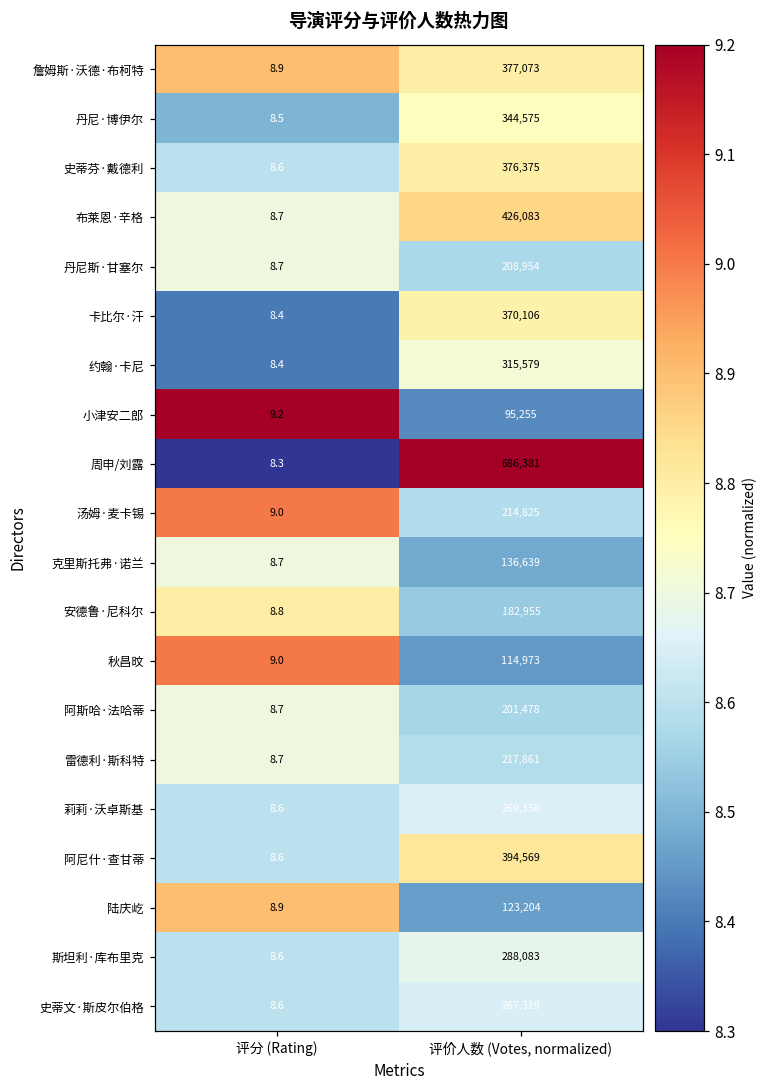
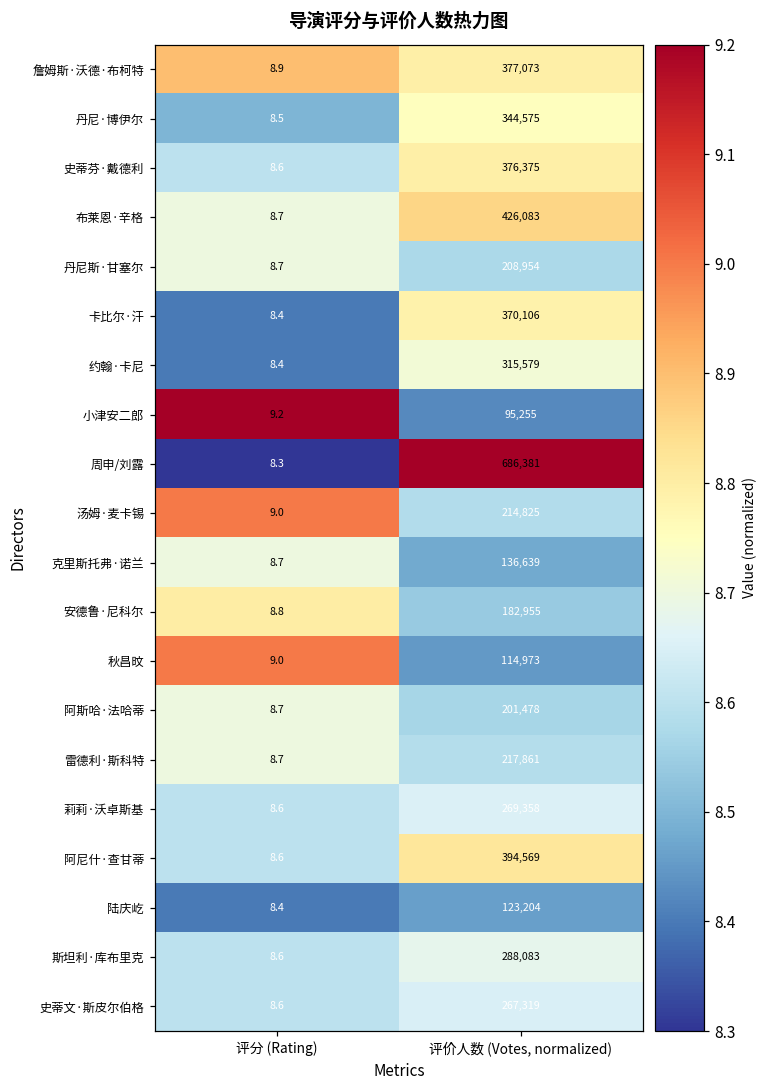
  {
    "詹姆斯·沃德·布柯特": {
      "评分 (Rating)": "8.9",
      "评价人数 (Votes, normalized)": "377,073"
    },
    "丹尼·博伊尔": {
      "评分 (Rating)": "8.5",
      "评价人数 (Votes, normalized)": "344,575"
    },
    "史蒂芬·戴德利": {
      "评分 (Rating)": "8.6",
      "评价人数 (Votes, normalized)": "376,375"
    },
    "布莱恩·辛格": {
      "评分 (Rating)": "8.7",
      "评价人数 (Votes, normalized)": "426,083"
    },
    "丹尼斯·甘塞尔": {
      "评分 (Rating)": "8.7",
      "评价人数 (Votes, normalized)": "208,954"
    },
    "卡比尔·汗": {
      "评分 (Rating)": "8.4",
      "评价人数 (Votes, normalized)": "370,106"
    },
    "约翰·卡尼": {
      "评分 (Rating)": "8.4",
      "评价人数 (Votes, normalized)": "315,579"
    },
    "小津安二郎": {
      "评分 (Rating)": "9.2",
      "评价人数 (Votes, normalized)": "95,255"
    },
    "周申/刘露": {
      "评分 (Rating)": "8.3",
      "评价人数 (Votes, normalized)": "686,381"
    },
    "汤姆·麦卡锡": {
      "评分 (Rating)": "9.0",
      "评价人数 (Votes, normalized)": "214,825"
    },
    "克里斯托弗·诺兰": {
      "评分 (Rating)": "8.7",
      "评价人数 (Votes, normalized)": "136,639"
    },
    "安德鲁·尼科尔": {
      "评分 (Rating)": "8.8",
      "评价人数 (Votes, normalized)": "182,955"
    },
    "秋昌旼": {
      "评分 (Rating)": "9.0",
      "评价人数 (Votes, normalized)": "114,973"
    },
    "阿斯哈·法哈蒂": {
      "评分 (Rating)": "8.7",
      "评价人数 (Votes, normalized)": "201,478"
    },
    "雷德利·斯科特": {
      "评分 (Rating)": "8.7",
      "评价人数 (Votes, normalized)": "217,861"
    },
    "莉莉·沃卓斯基": {
      "评分 (Rating)": "8.6"
    },
    "阿尼什·查甘蒂": {
      "评分 (Rating)": "8.6",
      "评价人数 (Votes, normalized)": "394,569"
    },
    "陆庆屹": {
-     "评分 (Rating)": "8.9",
+     "评分 (Rating)": "8.4",
      "评价人数 (Votes, normalized)": "123,204"
    },
    "斯坦利·库布里克": {
      "评分 (Rating)": "8.6",
      "评价人数 (Votes, normalized)": "288,083"
    },
    "史蒂文·斯皮尔伯格": {
      "评分 (Rating)": "8.6"
    }
  }
